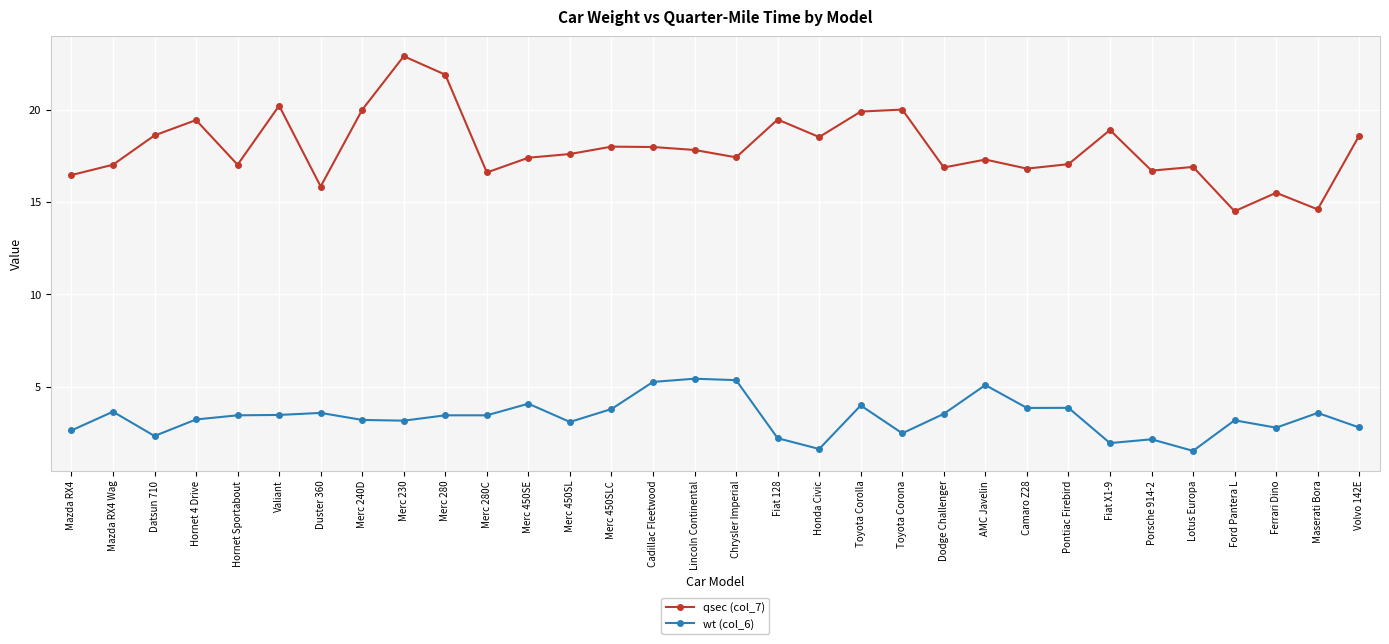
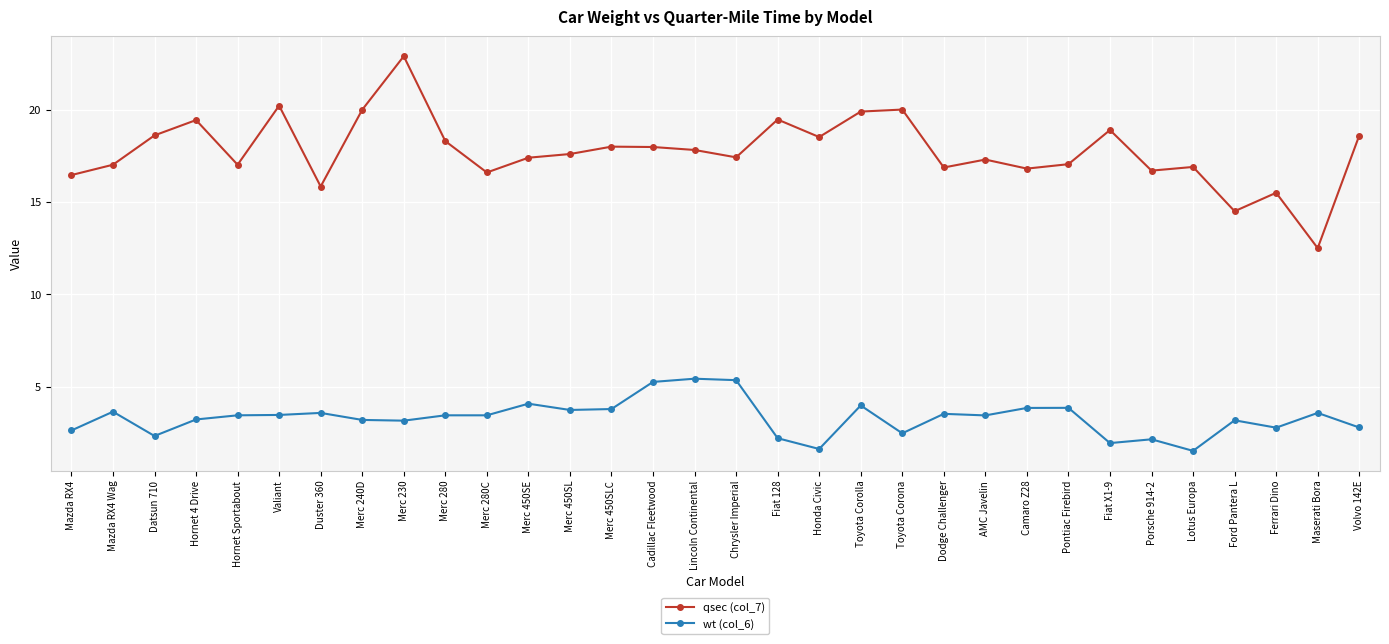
  {
    "qsec (col_7)": {
      "Mazda RX4": 16.5,
      "Mazda RX4 Wag": 17.0,
      "Datsun 710": 18.6,
      "Hornet 4 Drive": 19.4,
      "Hornet Sportabout": 17.0,
      "Valiant": 20.2,
      "Duster 360": 15.8,
      "Merc 240D": 20.0,
      "Merc 230": 22.9,
-     "Merc 280": 21.9,
+     "Merc 280": 18.3,
      "Merc 280C": 16.6,
      "Merc 450SE": 17.4,
      "Merc 450SL": 17.6,
      "Merc 450SLC": 18.0,
      "Cadillac Fleetwood": 18.0,
      "Lincoln Continental": 17.8,
      "Chrysler Imperial": 17.4,
      "Fiat 128": 19.5,
      "Honda Civic": 18.5,
      "Toyota Corolla": 19.9,
      "Toyota Corona": 20.0,
      "Dodge Challenger": 16.9,
      "AMC Javelin": 17.3,
      "Camaro Z28": 16.8,
      "Pontiac Firebird": 17.1,
      "Fiat X1-9": 18.9,
      "Porsche 914-2": 16.7,
      "Lotus Europa": 16.9,
      "Ford Pantera L": 14.5,
      "Ferrari Dino": 15.5,
-     "Maserati Bora": 14.6,
+     "Maserati Bora": 12.5,
      "Volvo 142E": 18.6
    },
    "wt (col_6)": {
      "Mazda RX4": 2.6,
      "Mazda RX4 Wag": 3.6,
      "Datsun 710": 2.3,
      "Hornet 4 Drive": 3.2,
      "Hornet Sportabout": 3.4,
      "Valiant": 3.5,
      "Duster 360": 3.6,
      "Merc 240D": 3.2,
      "Merc 230": 3.2,
      "Merc 280": 3.4,
      "Merc 280C": 3.4,
      "Merc 450SE": 4.1,
-     "Merc 450SL": 3.1,
+     "Merc 450SL": 3.7,
      "Merc 450SLC": 3.8,
      "Cadillac Fleetwood": 5.3,
      "Lincoln Continental": 5.4,
      "Chrysler Imperial": 5.3,
      "Fiat 128": 2.2,
      "Honda Civic": 1.6,
      "Toyota Corolla": 4.0,
      "Toyota Corona": 2.5,
      "Dodge Challenger": 3.5,
-     "AMC Javelin": 5.1,
+     "AMC Javelin": 3.4,
      "Camaro Z28": 3.8,
      "Pontiac Firebird": 3.8,
      "Fiat X1-9": 1.9,
      "Porsche 914-2": 2.1,
      "Lotus Europa": 1.5,
      "Ford Pantera L": 3.2,
      "Ferrari Dino": 2.8,
      "Maserati Bora": 3.6,
      "Volvo 142E": 2.8
    }
  }
